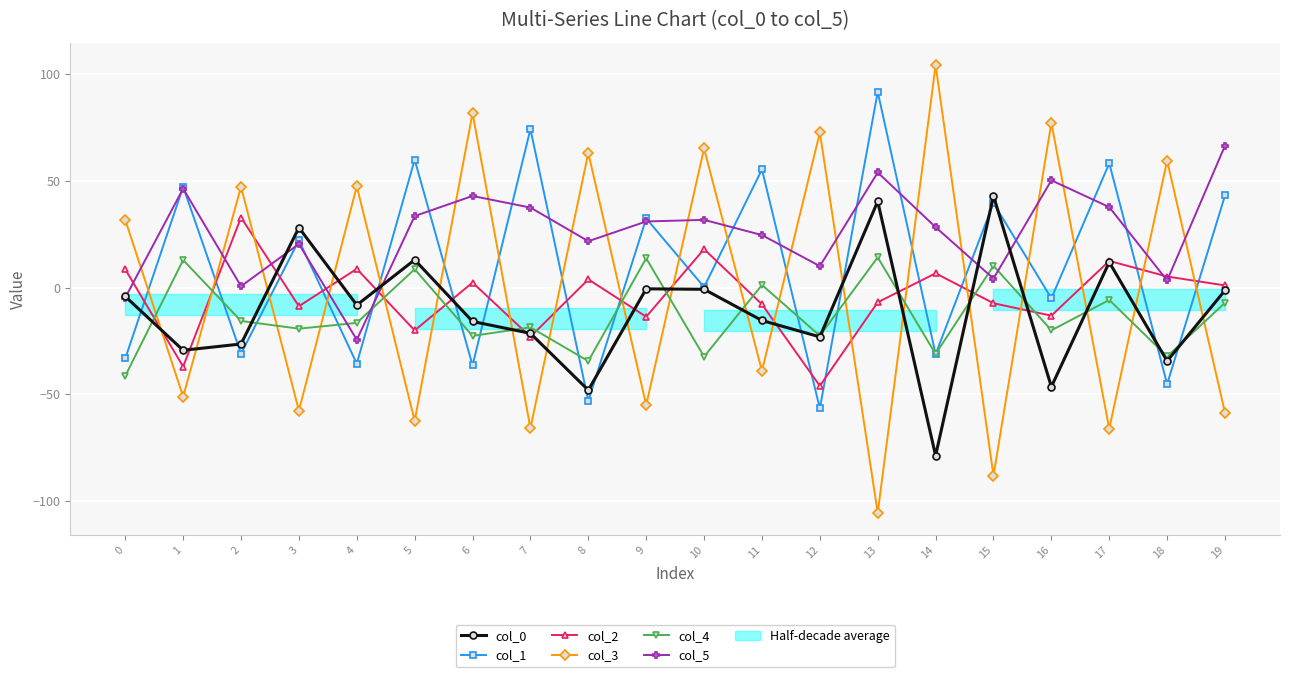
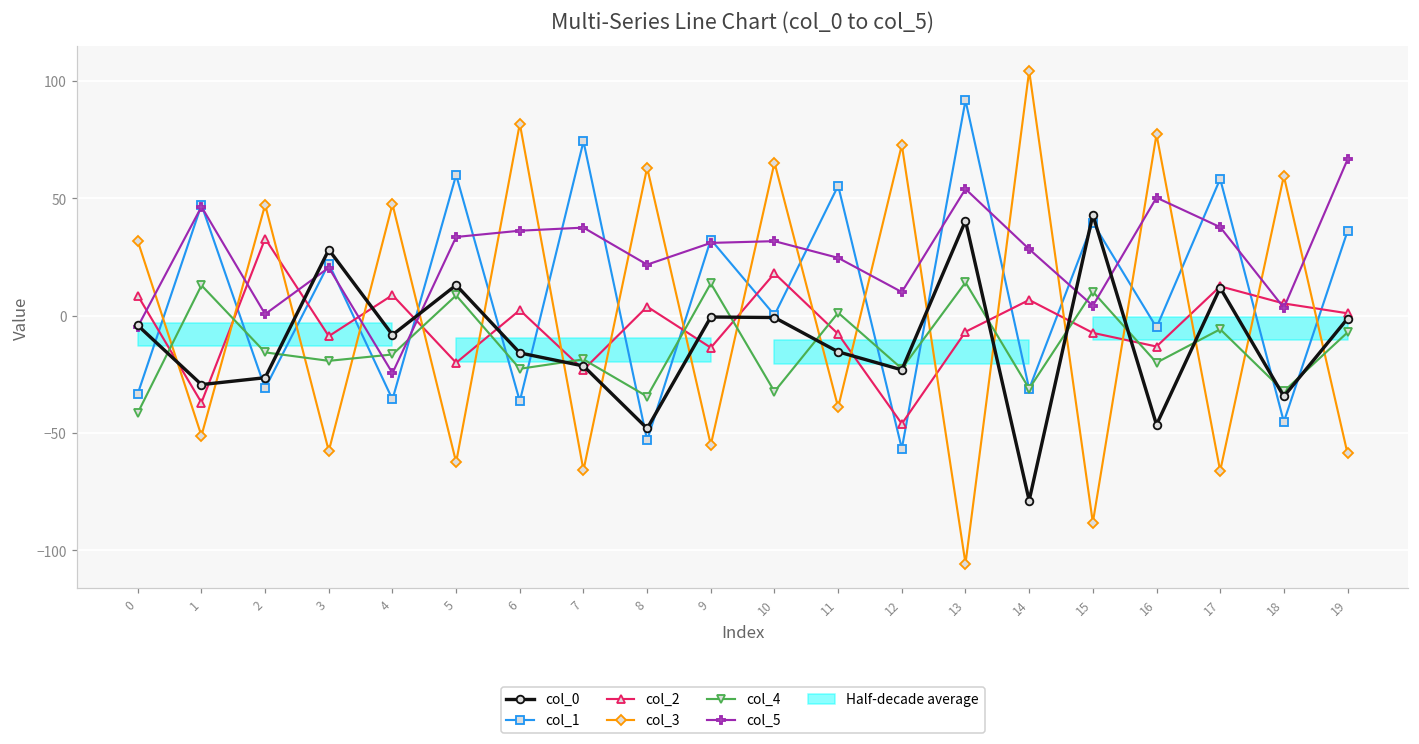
  {
    "col_0": {
      "1": -29,
      "2": -26,
      "3": 28,
      "4": -8,
      "5": 13,
      "6": -16,
      "7": -21,
      "8": -48,
      "9": -1,
      "11": -15,
      "13": 40,
      "14": -79,
      "15": 43,
      "16": -46,
      "18": -34
    },
    "col_1": {
      "0": -33,
      "2": -31,
      "3": 22,
      "4": -36,
      "5": 60,
      "6": -36,
      "7": 74,
      "8": -53,
      "9": 32,
      "11": 55,
      "12": -57,
      "13": 92,
      "15": 40,
      "16": -5,
      "17": 58,
      "18": -45,
-     "19": 43
+     "19": 36
    },
    "col_2": {
      "0": 9,
      "1": -37,
      "2": 33,
      "3": -9,
      "4": 9,
      "5": -20,
      "6": 2,
      "7": -23,
      "8": 4,
      "9": -14,
      "10": 18,
      "11": -8,
      "12": -46,
      "13": -7,
      "14": 7,
      "15": -7,
      "16": -13,
      "18": 5,
      "19": 1
    },
    "col_3": {
      "0": 32,
      "1": -51,
      "2": 47,
      "3": -58,
      "4": 47,
      "5": -62,
      "6": 82,
      "7": -66,
      "8": 63,
      "9": -55,
      "10": 65,
      "11": -39,
      "12": 73,
      "13": -106,
      "14": 104,
      "15": -88,
      "16": 77,
      "17": -66,
      "18": 60,
      "19": -59
    },
    "col_4": {
      "0": -41,
      "1": 13,
      "2": -16,
      "3": -19,
      "4": -17,
      "5": 9,
      "6": -23,
      "7": -19,
      "8": -34,
      "9": 14,
      "10": -32,
      "11": 1,
      "13": 14,
      "15": 10,
      "16": -20,
      "17": -6,
      "18": -32,
      "19": -7
    },
    "col_5": {
      "2": 1,
      "3": 20,
      "4": -24,
      "5": 34,
-     "6": 43,
+     "6": 36,
      "7": 38,
      "8": 22,
      "9": 31,
      "10": 32,
      "11": 25,
      "12": 10,
      "13": 54,
      "14": 28,
      "15": 4,
      "16": 50,
      "17": 38,
      "18": 3,
      "19": 67
    }
  }
